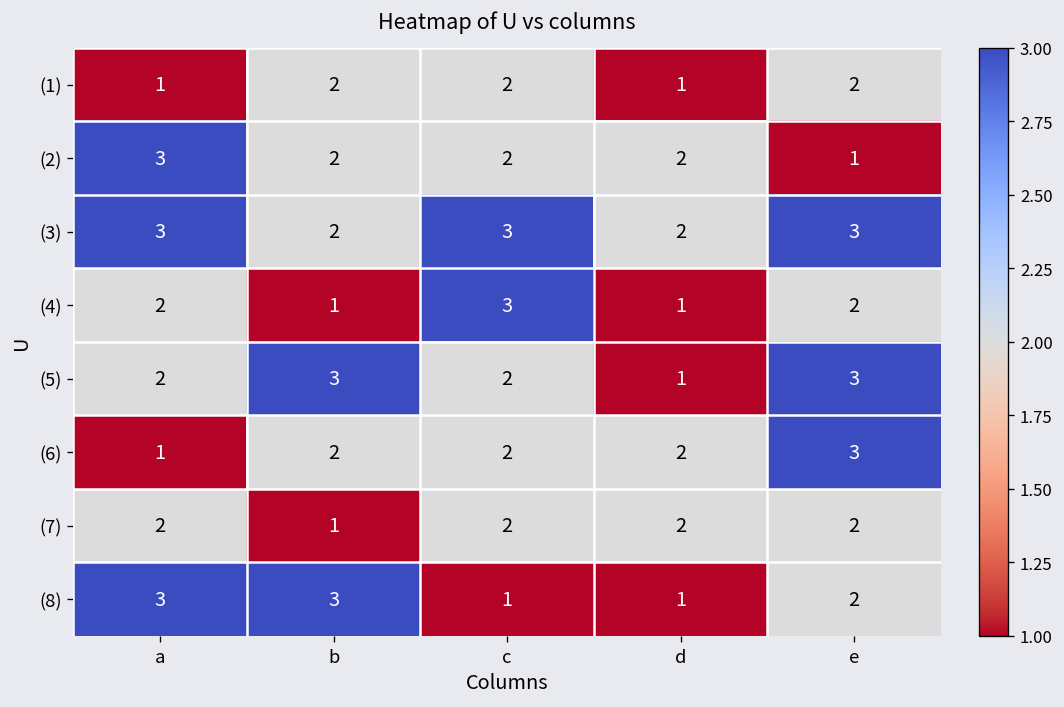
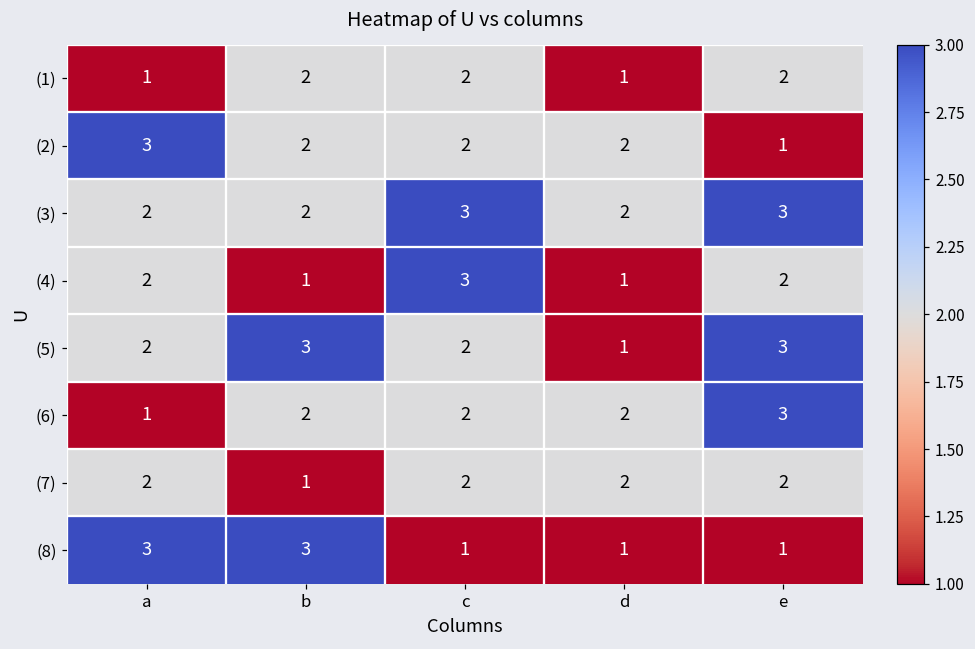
  {
    "(1)": {
      "a": 1,
      "b": 2,
      "c": 2,
      "d": 1,
      "e": 2
    },
    "(2)": {
      "a": 3,
      "b": 2,
      "c": 2,
      "d": 2,
      "e": 1
    },
    "(3)": {
-     "a": 3,
+     "a": 2,
      "b": 2,
      "c": 3,
      "d": 2,
      "e": 3
    },
    "(4)": {
      "a": 2,
      "b": 1,
      "c": 3,
      "d": 1,
      "e": 2
    },
    "(5)": {
      "a": 2,
      "b": 3,
      "c": 2,
      "d": 1,
      "e": 3
    },
    "(6)": {
      "a": 1,
      "b": 2,
      "c": 2,
      "d": 2,
      "e": 3
    },
    "(7)": {
      "a": 2,
      "b": 1,
      "c": 2,
      "d": 2,
      "e": 2
    },
    "(8)": {
      "a": 3,
      "b": 3,
      "c": 1,
      "d": 1,
-     "e": 2
+     "e": 1
    }
  }
